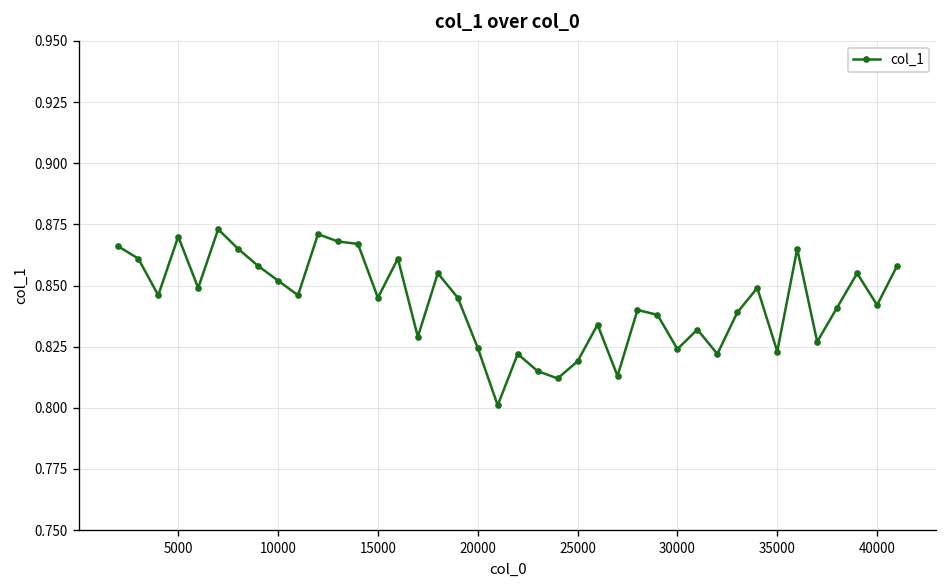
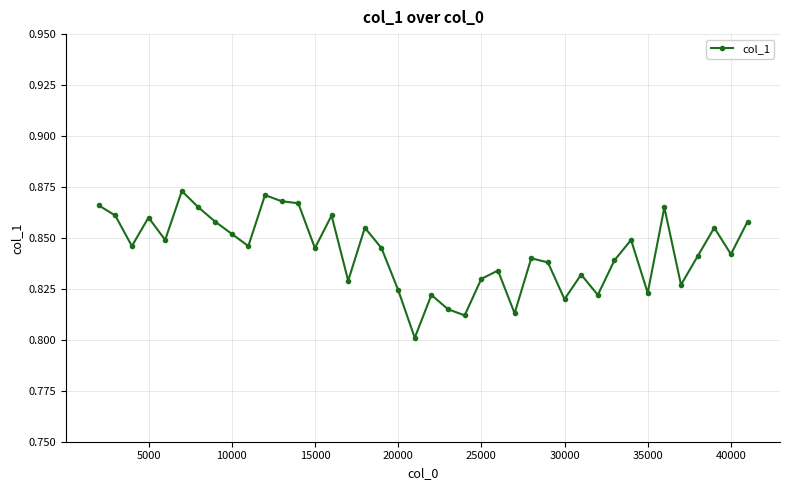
  {
-   "5000": 0.87,
+   "5000": 0.86,
    "10000": 0.852,
    "15000": 0.845,
    "20000": 0.824,
-   "25000": 0.819,
-   "30000": 0.824,
+   "25000": 0.830,
+   "30000": 0.820,
    "35000": 0.823,
    "40000": 0.842
  }
